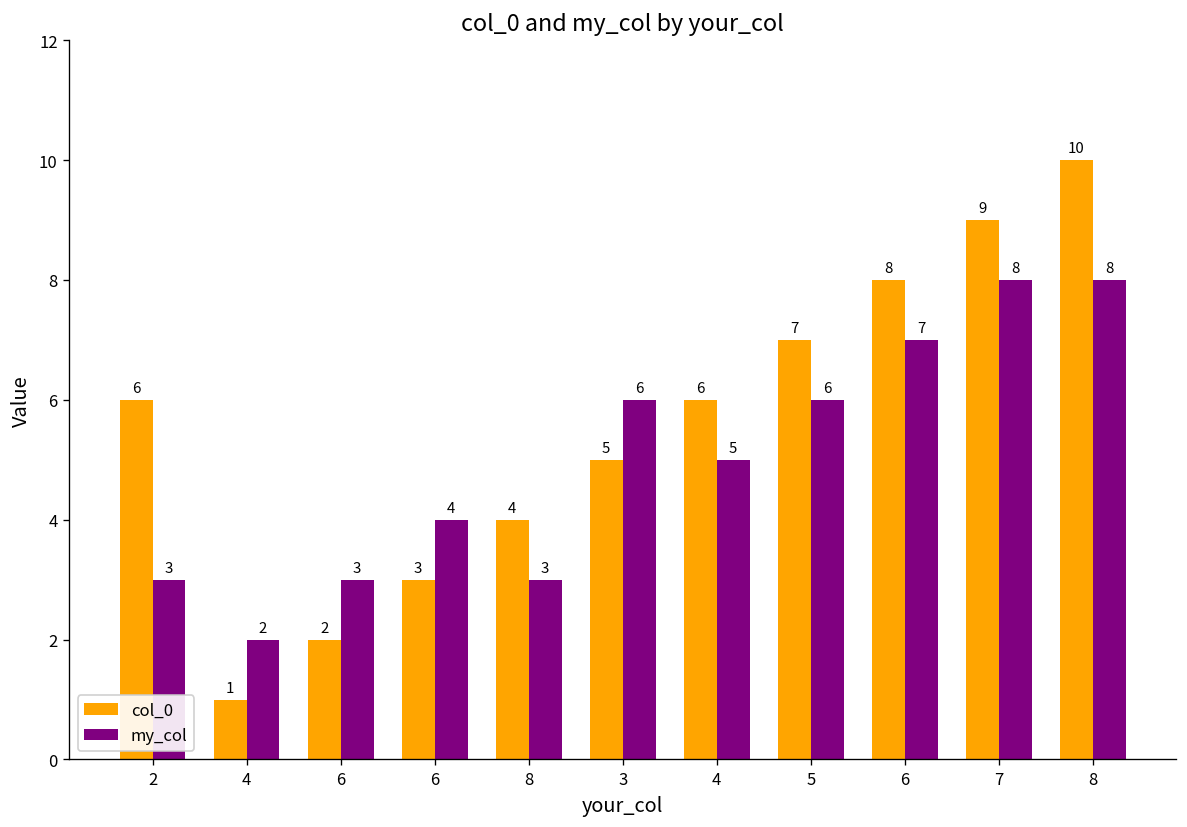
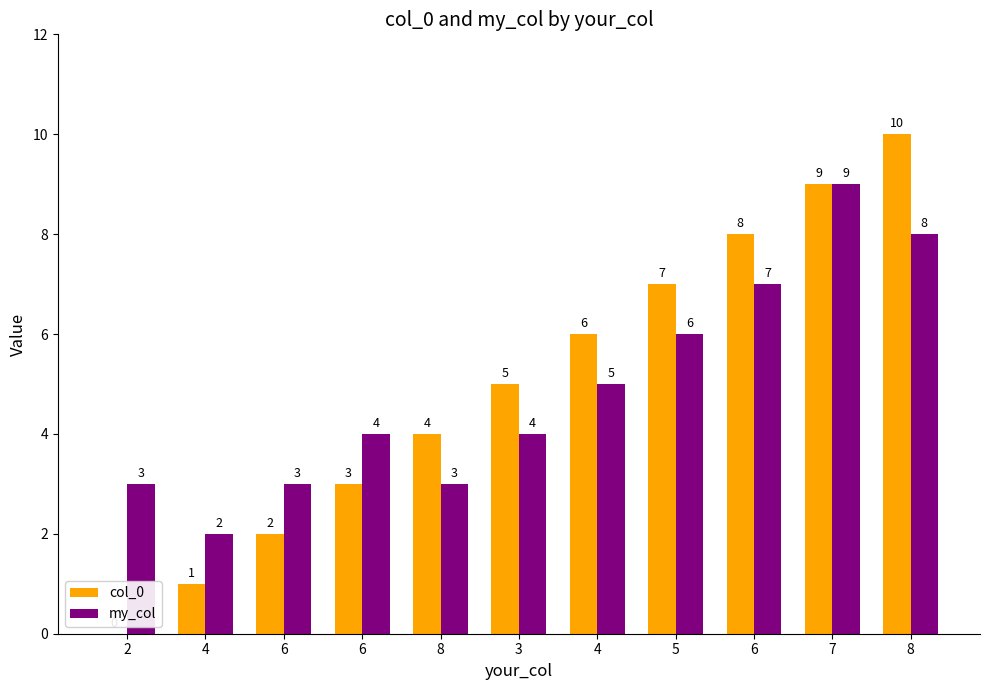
  {
    "col_0": {
-     "2": 6
+     "2": 0
    },
    "my_col": {
      "2": 3,
-     "3": 6,
+     "3": 4,
      "5": 6,
-     "7": 8
+     "7": 9
    }
  }
